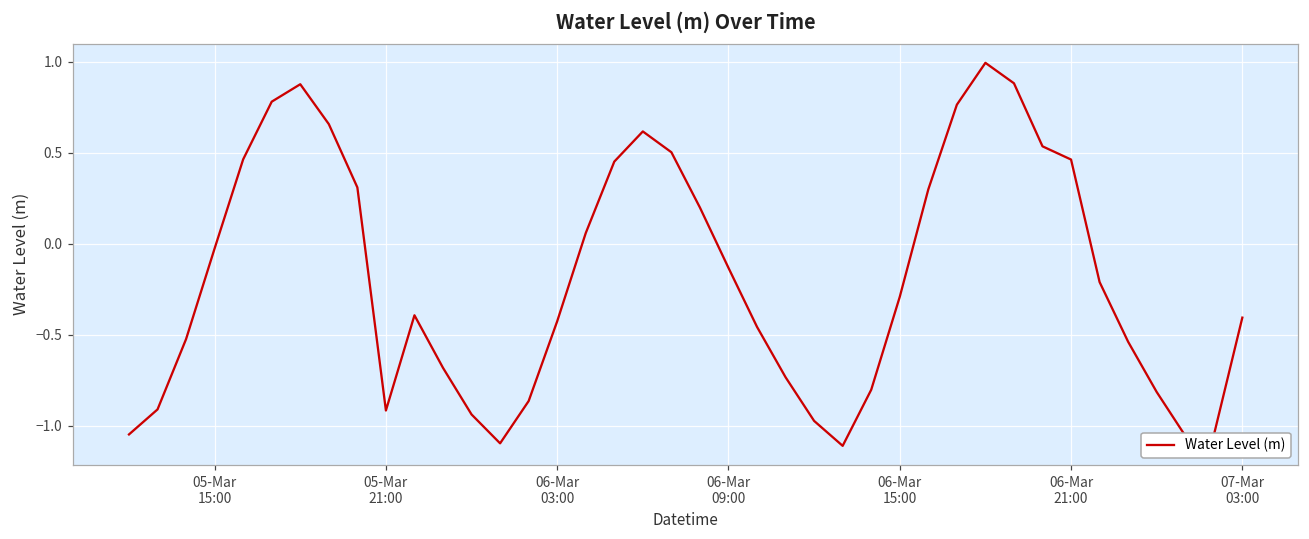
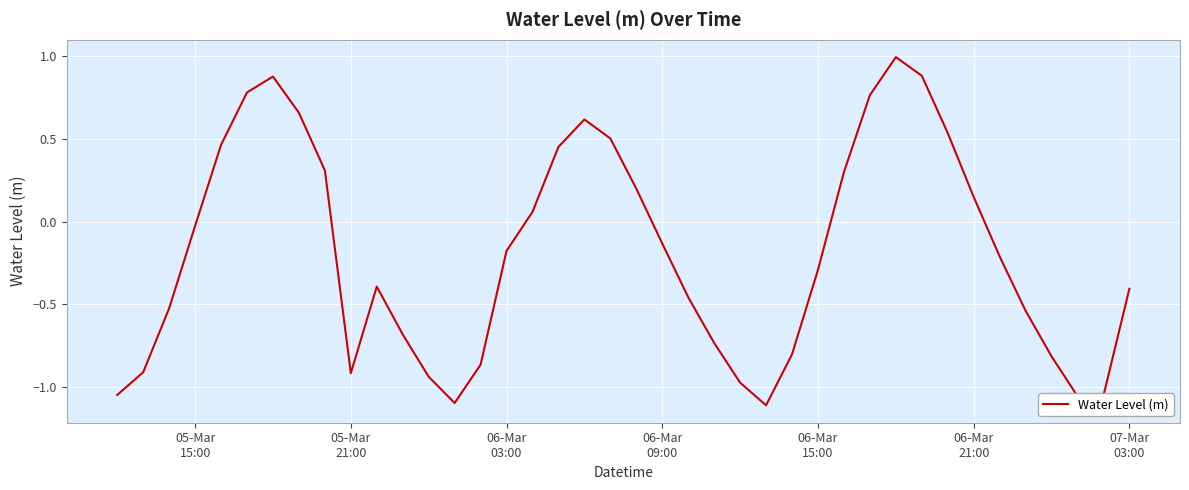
  {
    "05-Mar 15:00": -0.03,
    "05-Mar 21:00": -0.92,
-   "06-Mar 03:00": -0.43,
+   "06-Mar 03:00": -0.18,
    "06-Mar 09:00": -0.13,
    "06-Mar 15:00": -0.29,
-   "06-Mar 21:00": 0.46,
+   "06-Mar 21:00": 0.15,
    "07-Mar 03:00": -0.41
  }
